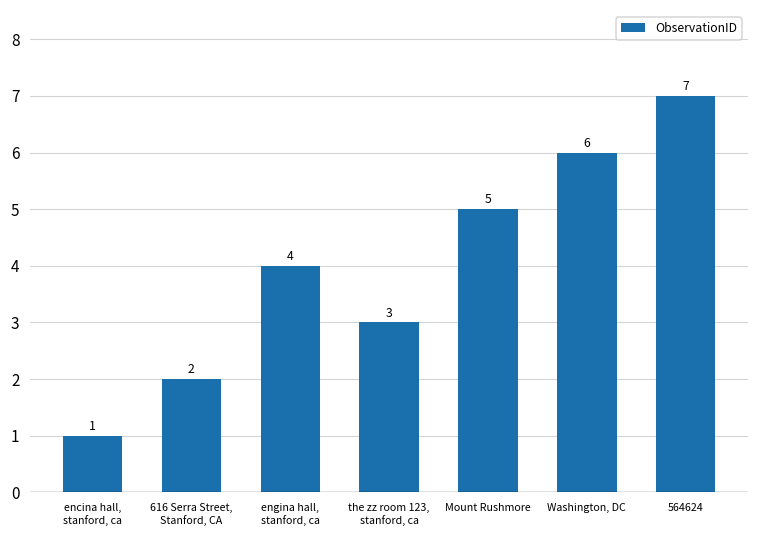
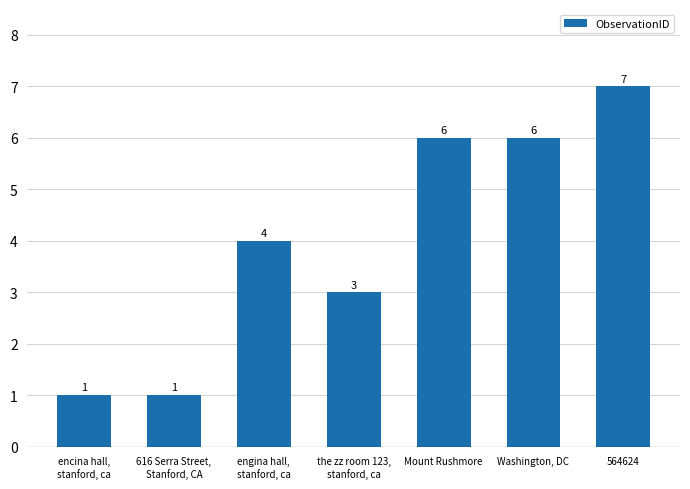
  {
    "encina hall, stanford, ca": 1,
-   "616 Serra Street, Stanford, CA": 2,
+   "616 Serra Street, Stanford, CA": 1,
    "engina hall, stanford, ca": 4,
    "the zz room 123, stanford, ca": 3,
-   "Mount Rushmore": 5,
+   "Mount Rushmore": 6,
    "Washington, DC": 6,
    "564624": 7
  }
